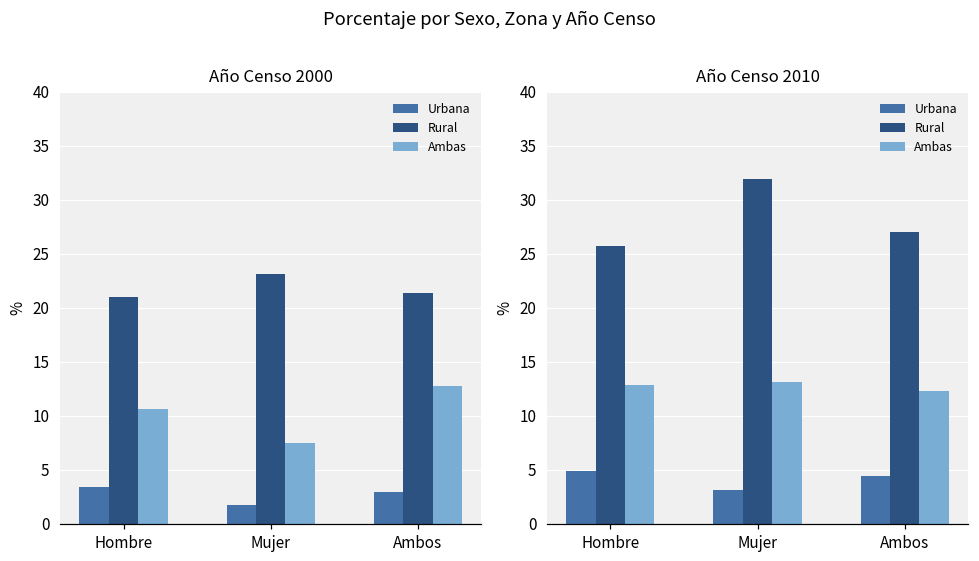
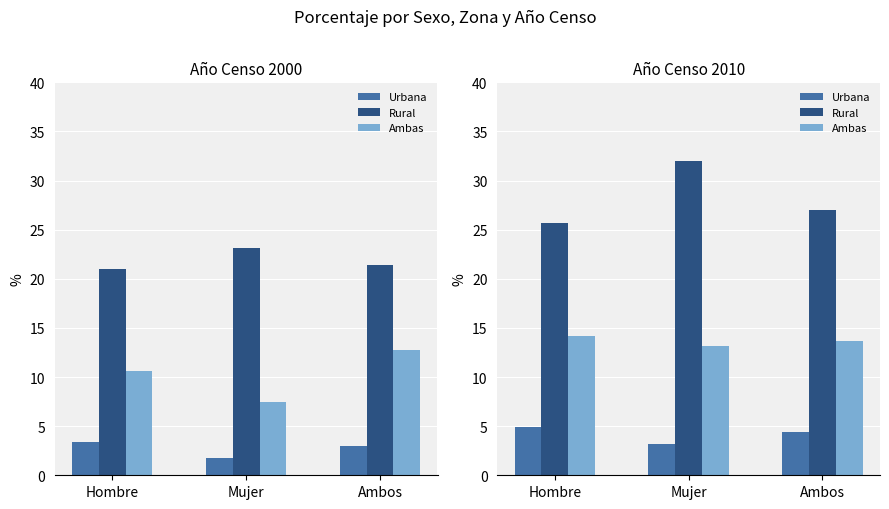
  {
    "Año Censo 2000": {
      "Ambas": {
        "Hombre": 11,
        "Mujer": 7,
        "Ambos": 13
      }
    },
    "Año Censo 2010": {
      "Ambas": {
-       "Hombre": 13,
+       "Hombre": 14,
        "Mujer": 13,
-       "Ambos": 12
+       "Ambos": 14
      }
    }
  }
